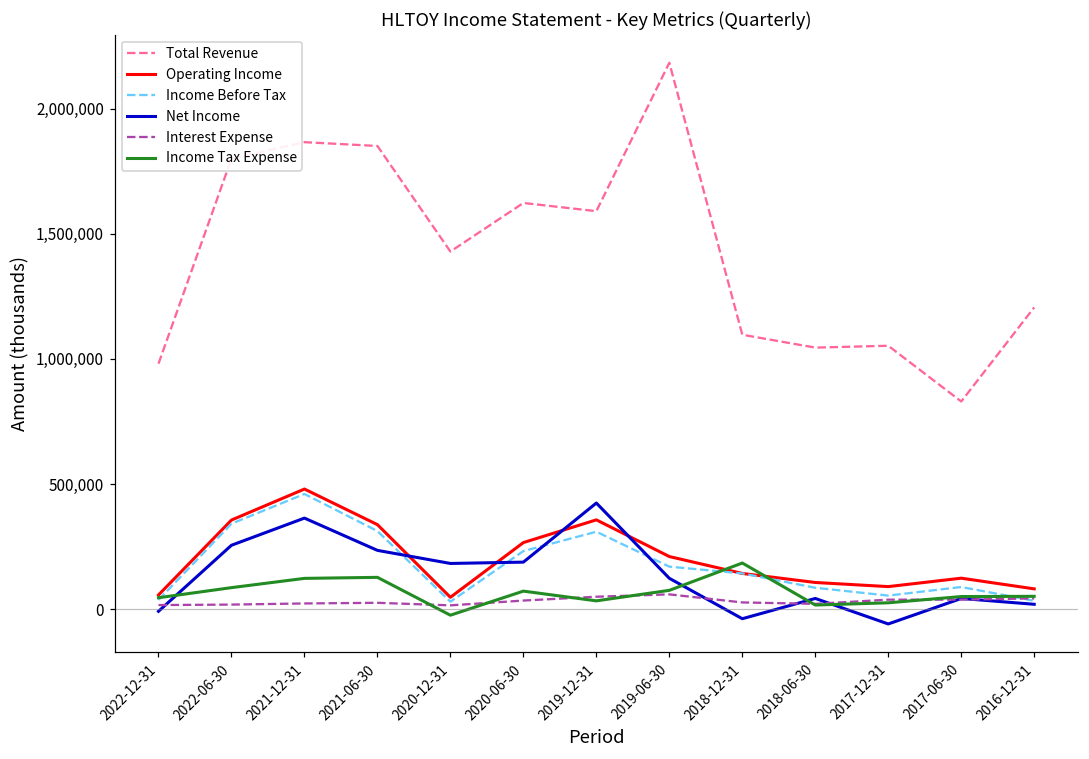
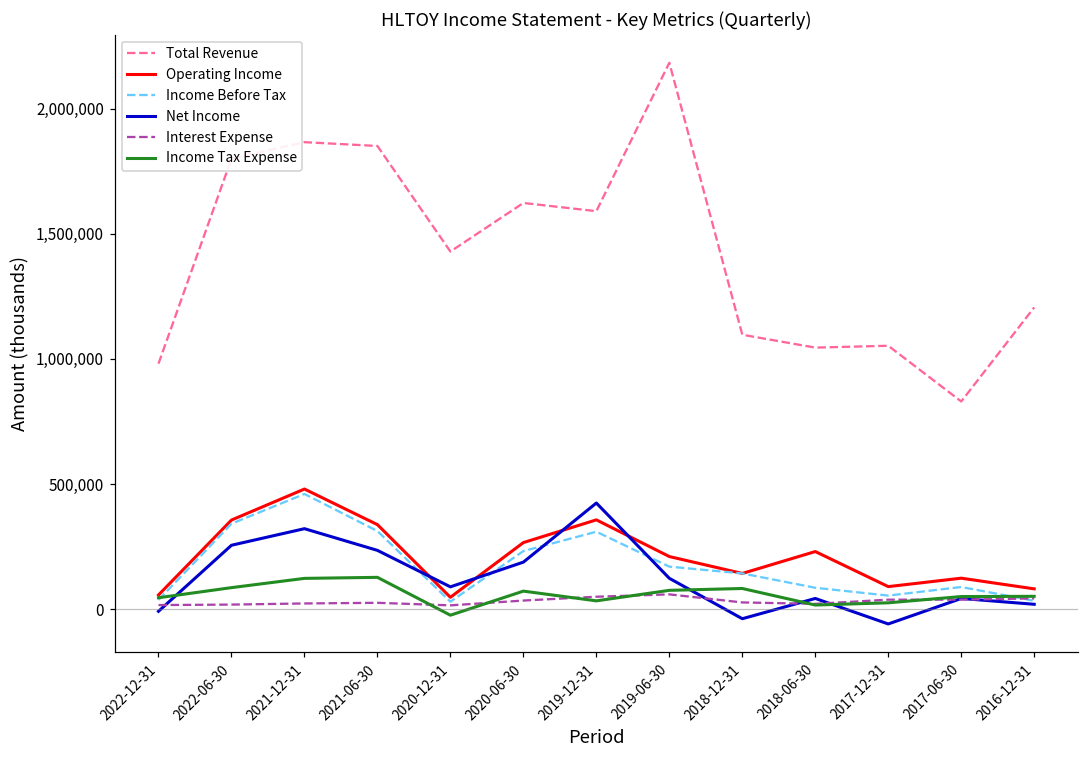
  {
    "Total Revenue": {
      "2022-12-31": "980,000",
      "2021-12-31": "1,870,000",
      "2021-06-30": "1,850,000",
      "2020-12-31": "1,430,000",
      "2020-06-30": "1,620,000",
      "2019-12-31": "1,590,000",
      "2019-06-30": "2,180,000",
      "2018-12-31": "1,100,000",
      "2018-06-30": "1,040,000",
      "2017-12-31": "1,050,000",
      "2017-06-30": "830,000",
      "2016-12-31": "1,210,000"
    },
    "Operating Income": {
      "2022-06-30": "360,000",
      "2021-12-31": "480,000",
      "2021-06-30": "340,000",
      "2020-12-31": "50,000",
      "2020-06-30": "270,000",
      "2019-12-31": "360,000",
      "2019-06-30": "210,000",
-     "2018-06-30": "110,000",
+     "2018-06-30": "230,000",
      "2017-12-31": "90,000",
      "2017-06-30": "120,000",
      "2016-12-31": "80,000"
    },
    "Income Before Tax": {
      "2022-06-30": "340,000",
      "2021-12-31": "460,000",
      "2021-06-30": "310,000",
      "2020-12-31": "30,000",
      "2020-06-30": "230,000",
      "2019-12-31": "310,000",
      "2019-06-30": "170,000",
      "2018-06-30": "90,000",
      "2017-12-31": "50,000",
      "2017-06-30": "90,000"
    },
    "Net Income": {
      "2022-12-31": "-10,000",
      "2022-06-30": "260,000",
-     "2021-12-31": "360,000",
+     "2021-12-31": "320,000",
      "2021-06-30": "230,000",
-     "2020-12-31": "180,000",
+     "2020-12-31": "90,000",
      "2020-06-30": "190,000",
      "2019-12-31": "420,000",
      "2019-06-30": "120,000",
      "2018-12-31": "-40,000",
      "2018-06-30": "40,000",
      "2017-12-31": "-60,000",
      "2016-12-31": "20,000"
    },
    "Interest Expense": {
      "2022-12-31": "20,000",
      "2022-06-30": "20,000",
      "2021-12-31": "20,000",
      "2021-06-30": "30,000",
      "2020-12-31": "20,000",
      "2020-06-30": "30,000",
      "2019-12-31": "50,000",
      "2019-06-30": "60,000",
      "2018-12-31": "30,000",
      "2017-12-31": "40,000"
    },
    "Income Tax Expense": {
      "2022-06-30": "90,000",
      "2021-12-31": "120,000",
      "2021-06-30": "130,000",
      "2020-12-31": "-20,000",
      "2020-06-30": "70,000",
      "2019-12-31": "30,000",
      "2019-06-30": "80,000",
-     "2018-12-31": "180,000",
+     "2018-12-31": "80,000",
      "2017-12-31": "30,000"
    }
  }
